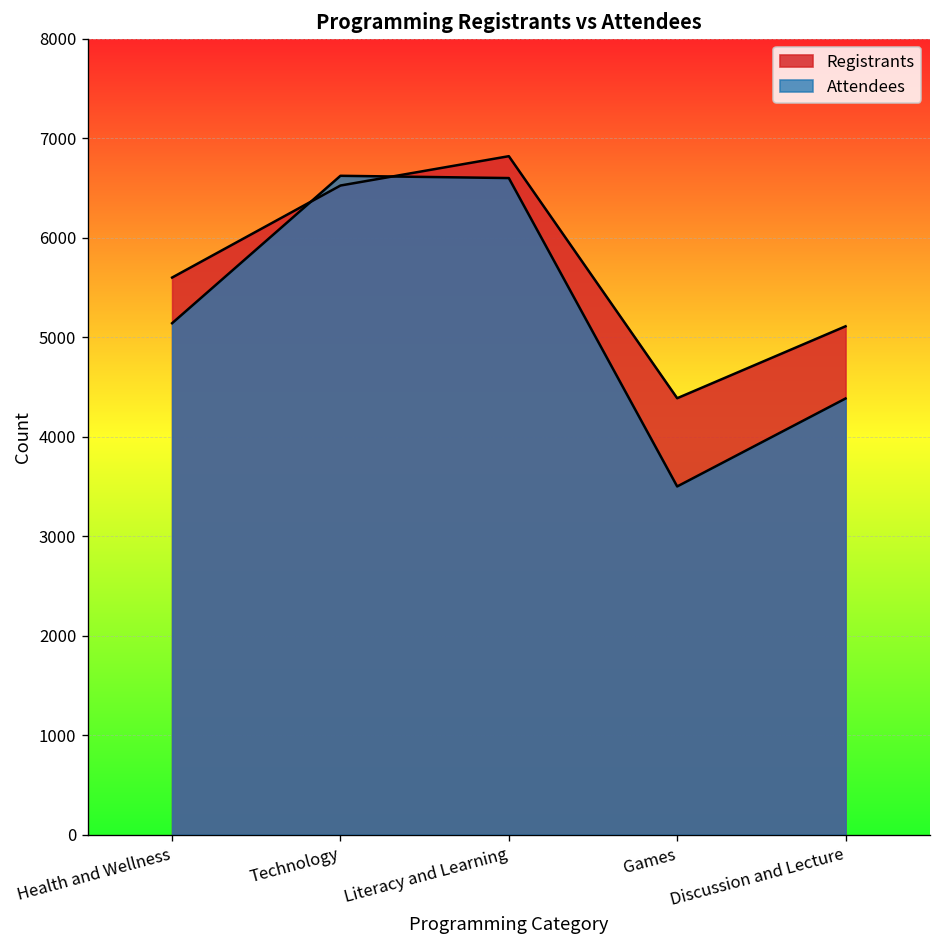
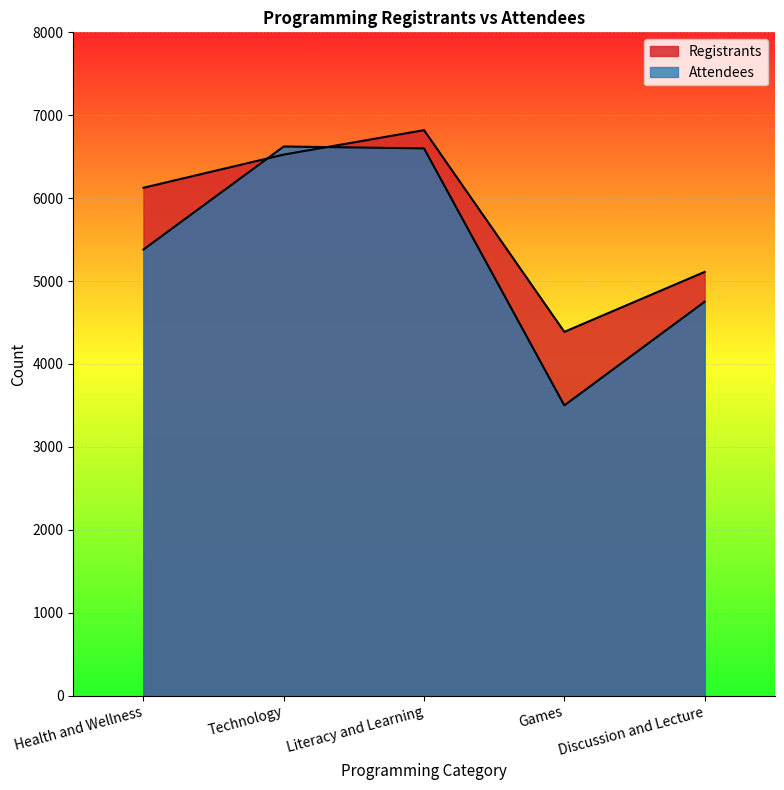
  {
    "Registrants": {
-     "Health and Wellness": 5600,
+     "Health and Wellness": 6100,
      "Technology": 6500,
      "Literacy and Learning": 6800,
      "Games": 4400,
      "Discussion and Lecture": 5100
    },
    "Attendees": {
-     "Health and Wellness": 5100,
+     "Health and Wellness": 5400,
      "Technology": 6600,
      "Literacy and Learning": 6600,
      "Games": 3500,
-     "Discussion and Lecture": 4400
+     "Discussion and Lecture": 4800
    }
  }
